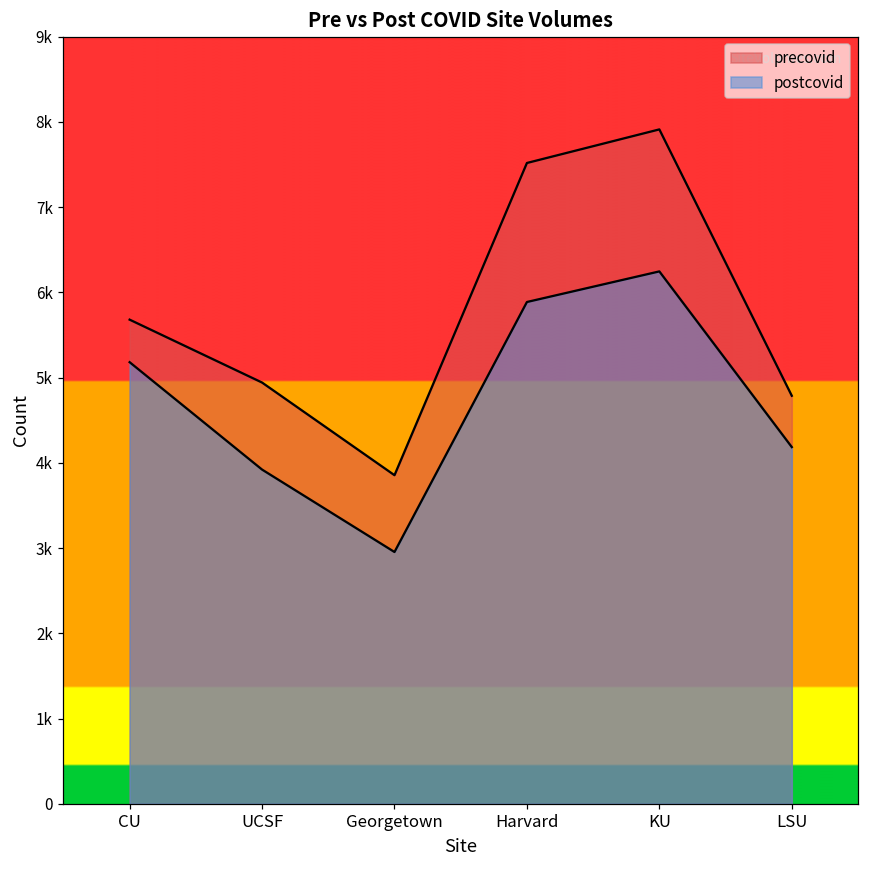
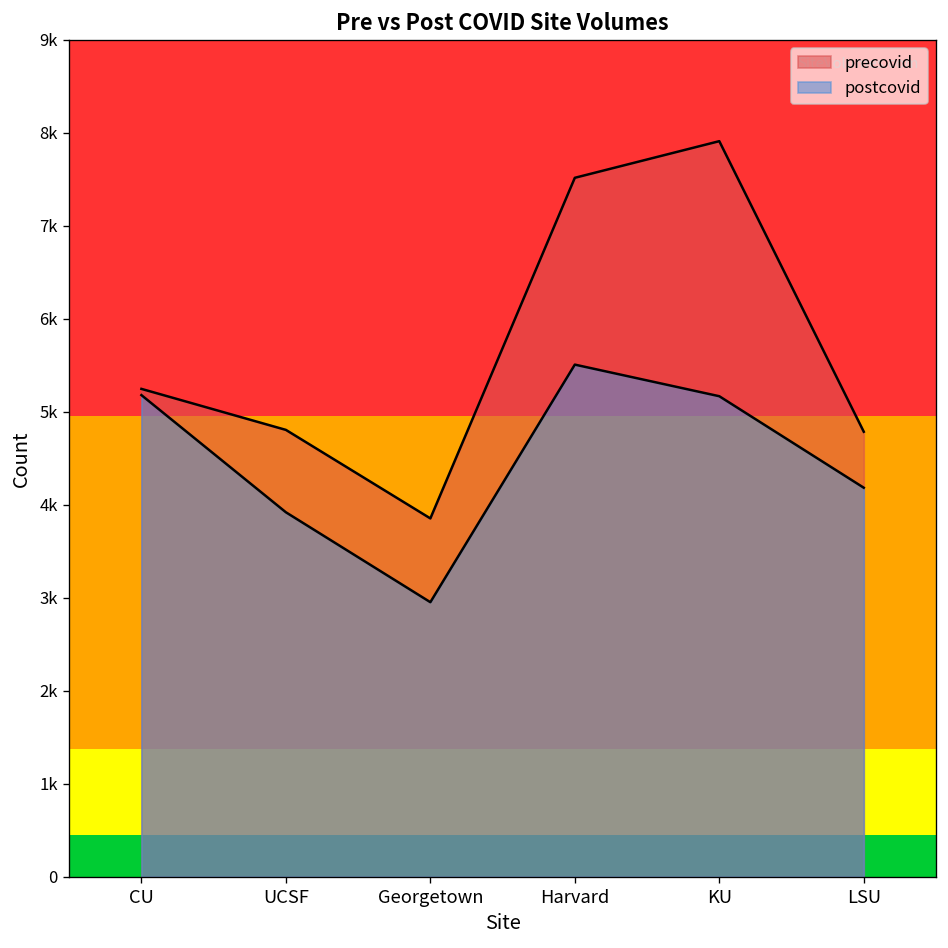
  {
    "precovid": {
-     "CU": 5700,
-     "UCSF": 4900,
+     "CU": 5200,
+     "UCSF": 4800,
      "Georgetown": 3900,
      "Harvard": 7500,
      "KU": 7900,
      "LSU": 4800
    },
    "postcovid": {
      "CU": 5200,
      "UCSF": 3900,
      "Georgetown": 3000,
-     "Harvard": 5900,
-     "KU": 6200,
+     "Harvard": 5500,
+     "KU": 5200,
      "LSU": 4200
    }
  }
